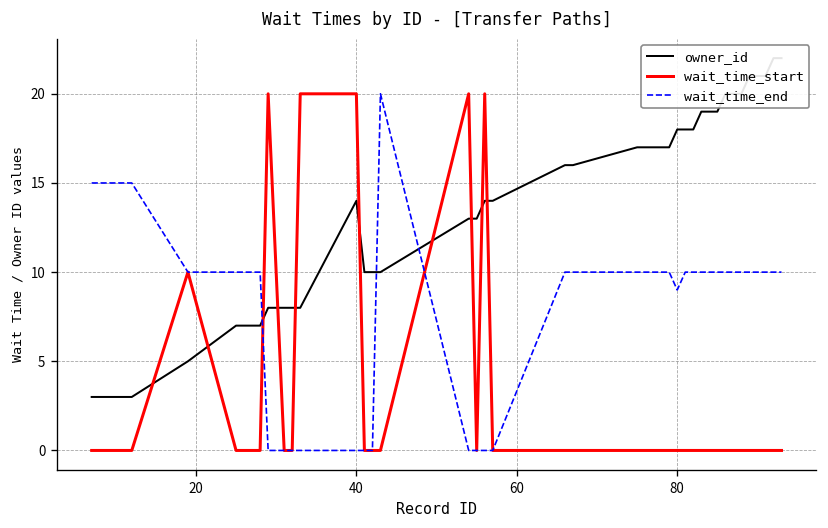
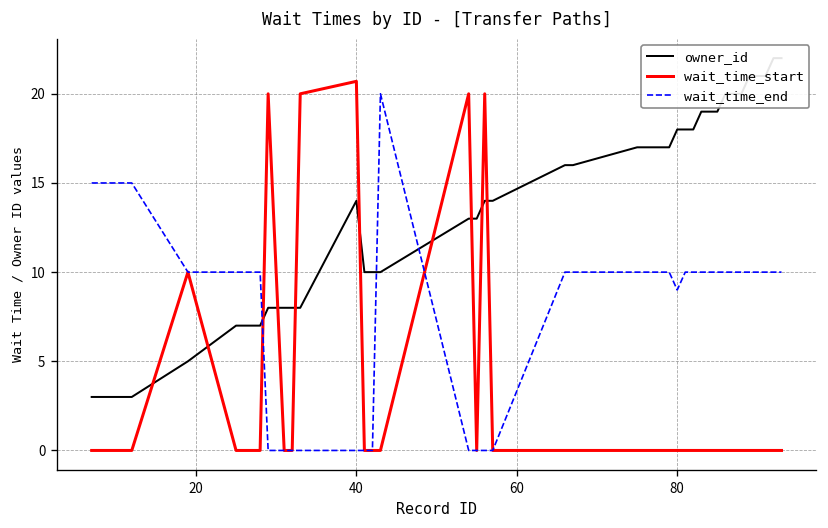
  {
    "owner_id": {
      "40": 14.0,
      "80": 18.0
    },
    "wait_time_start": {
-     "40": 20.0,
+     "40": 20.7,
      "80": 0.0
    },
    "wait_time_end": {
      "40": 0.0,
      "80": 9.0
    }
  }
